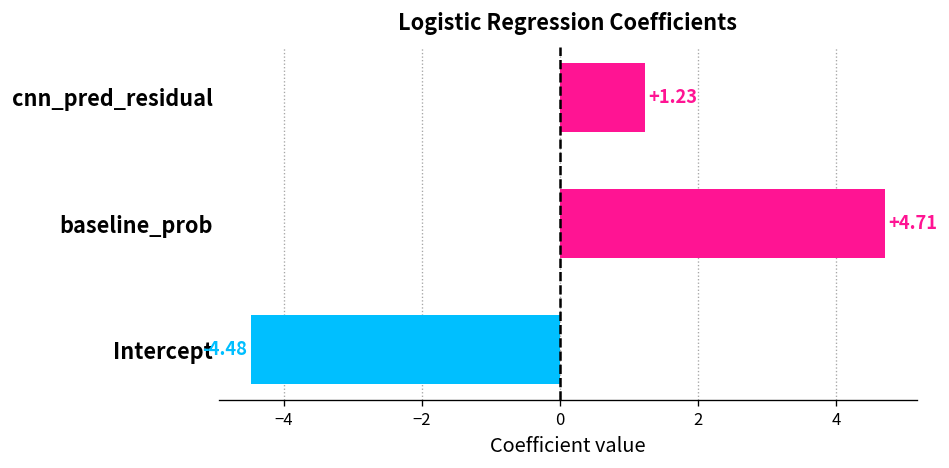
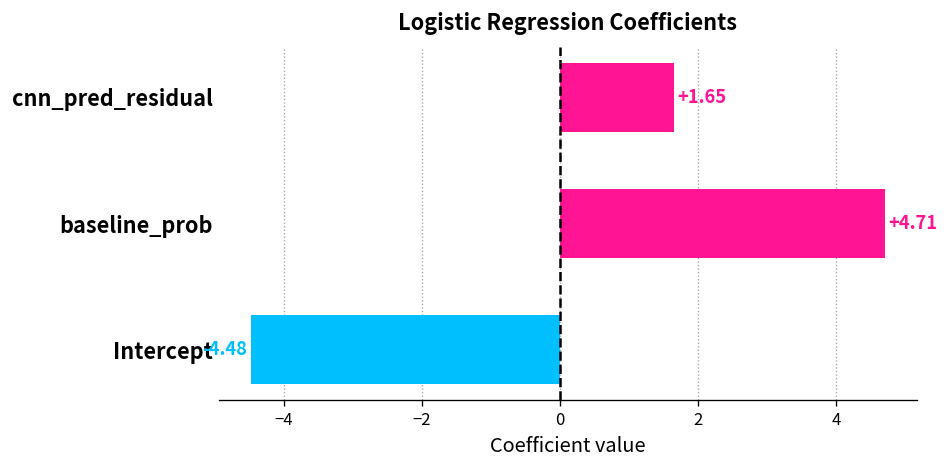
  {
-   "cnn_pred_residual": "+1.23",
+   "cnn_pred_residual": "+1.65",
    "baseline_prob": "+4.71",
    "Intercept": "-4.48"
  }
